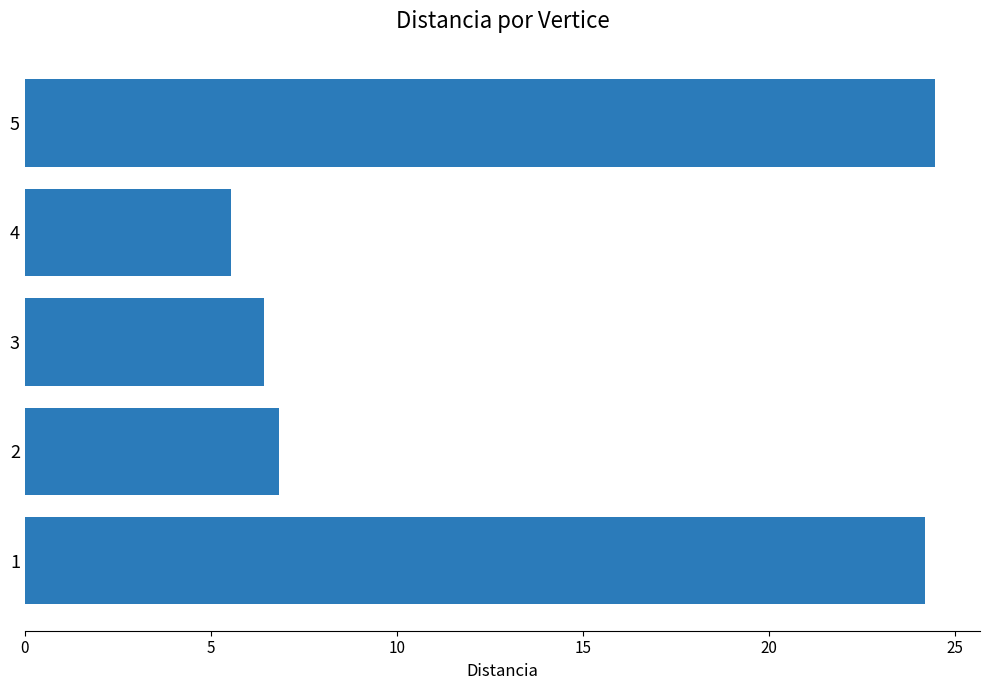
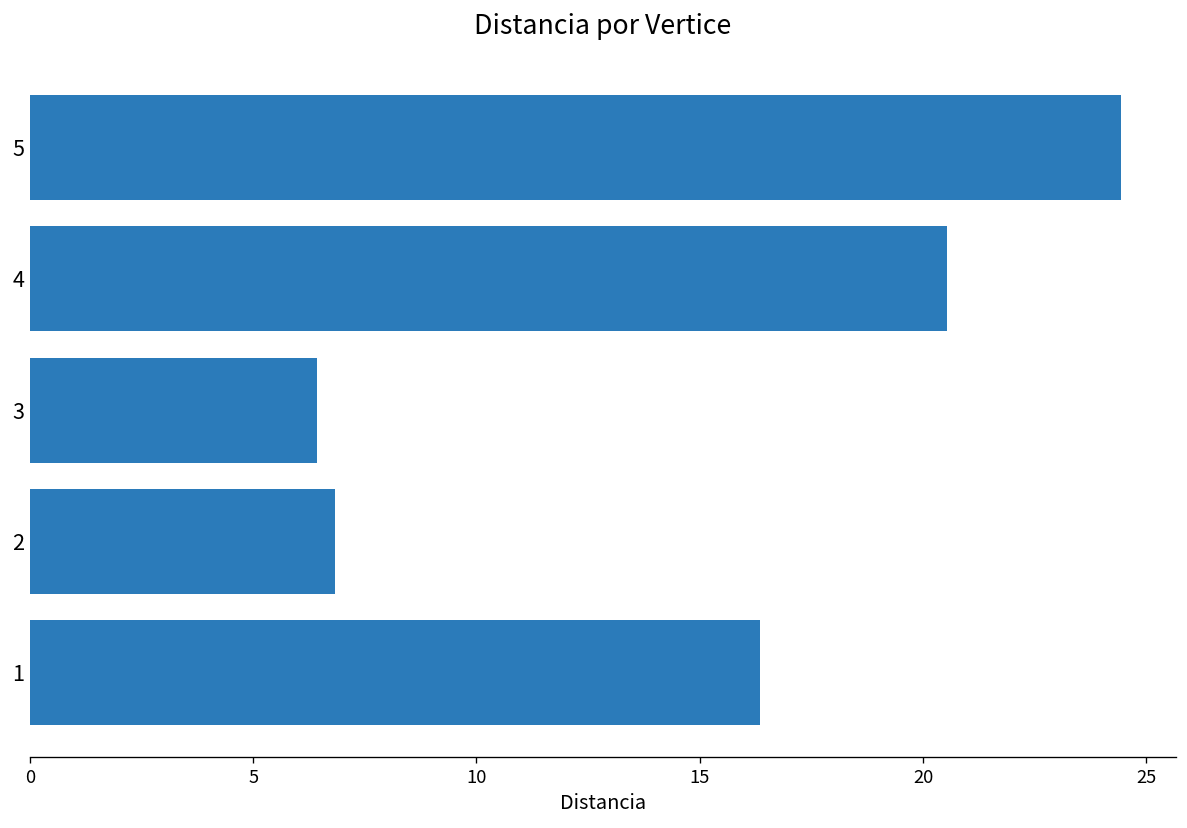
  {
    "5": 24.4,
-   "4": 5.6,
+   "4": 20.5,
    "3": 6.4,
    "2": 6.8,
-   "1": 24.2
+   "1": 16.3
  }
